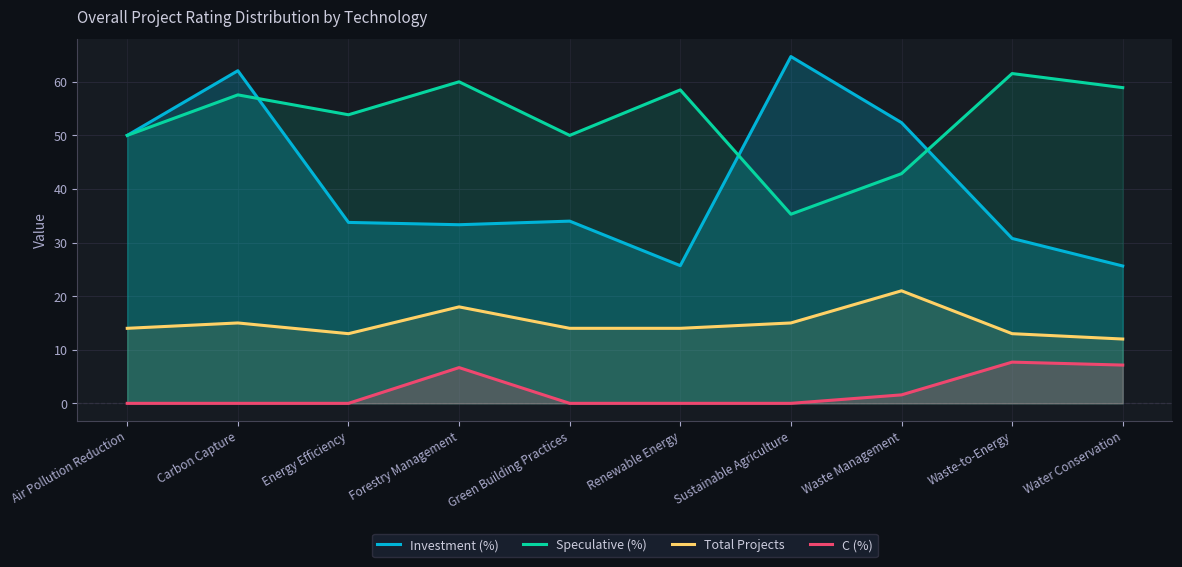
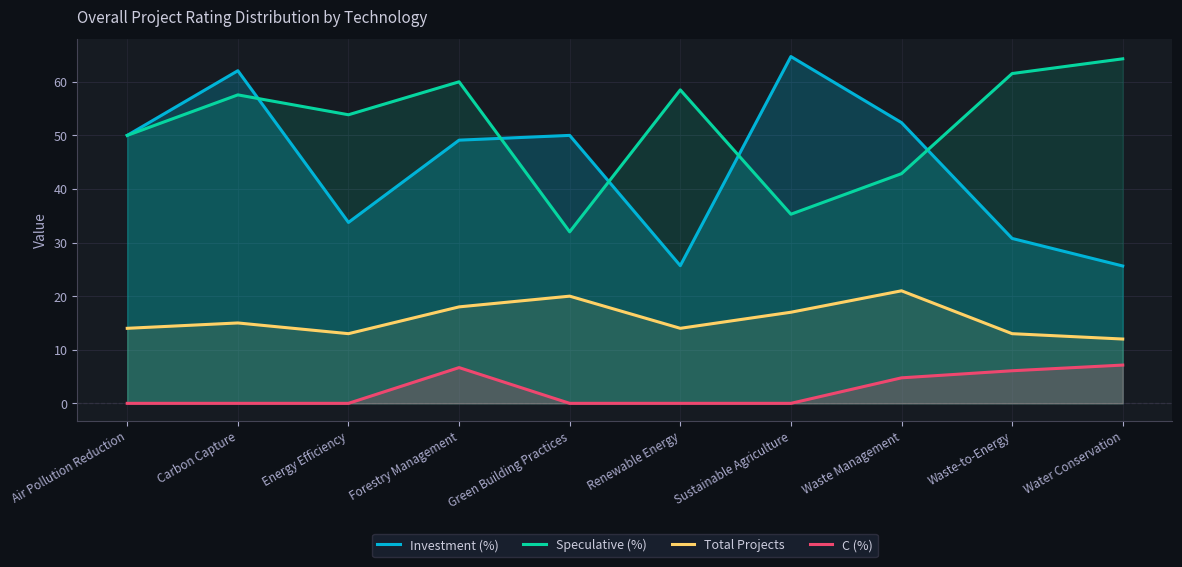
  {
    "Investment (%)": {
      "Carbon Capture": 62,
      "Energy Efficiency": 34,
-     "Forestry Management": 33,
-     "Green Building Practices": 34,
+     "Forestry Management": 49,
+     "Green Building Practices": 50,
      "Renewable Energy": 26,
      "Sustainable Agriculture": 65,
      "Waste Management": 52,
      "Waste-to-Energy": 31,
      "Water Conservation": 26
    },
    "Speculative (%)": {
      "Carbon Capture": 58,
      "Energy Efficiency": 54,
      "Forestry Management": 60,
-     "Green Building Practices": 50,
+     "Green Building Practices": 32,
      "Renewable Energy": 58,
      "Sustainable Agriculture": 35,
      "Waste Management": 43,
      "Waste-to-Energy": 62,
-     "Water Conservation": 59
+     "Water Conservation": 64
    },
    "Total Projects": {
      "Air Pollution Reduction": 14,
      "Carbon Capture": 15,
      "Energy Efficiency": 13,
      "Forestry Management": 18,
-     "Green Building Practices": 14,
+     "Green Building Practices": 20,
      "Renewable Energy": 14,
-     "Sustainable Agriculture": 15,
+     "Sustainable Agriculture": 17,
      "Waste Management": 21,
      "Waste-to-Energy": 13,
      "Water Conservation": 12
    },
    "C (%)": {
      "Air Pollution Reduction": 0,
      "Carbon Capture": 0,
      "Energy Efficiency": 0,
      "Forestry Management": 7,
      "Green Building Practices": 0,
      "Renewable Energy": 0,
      "Sustainable Agriculture": 0,
-     "Waste Management": 2,
-     "Waste-to-Energy": 8,
+     "Waste Management": 5,
+     "Waste-to-Energy": 6,
      "Water Conservation": 7
    }
  }
